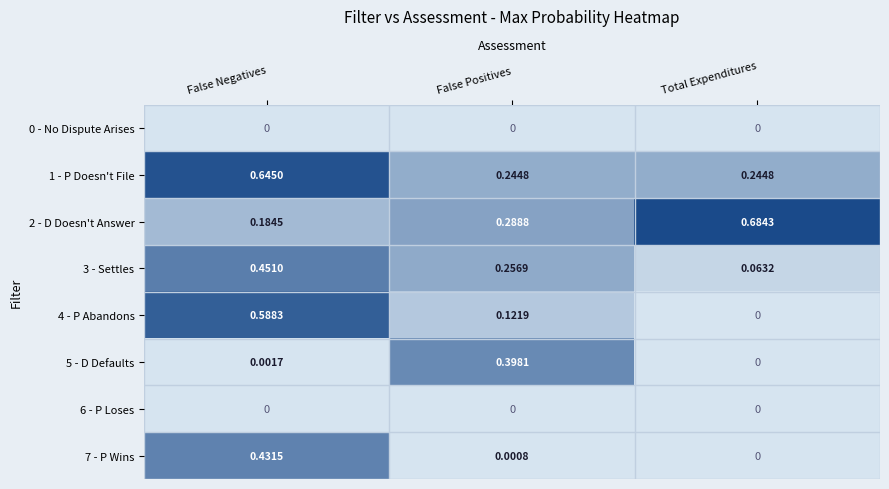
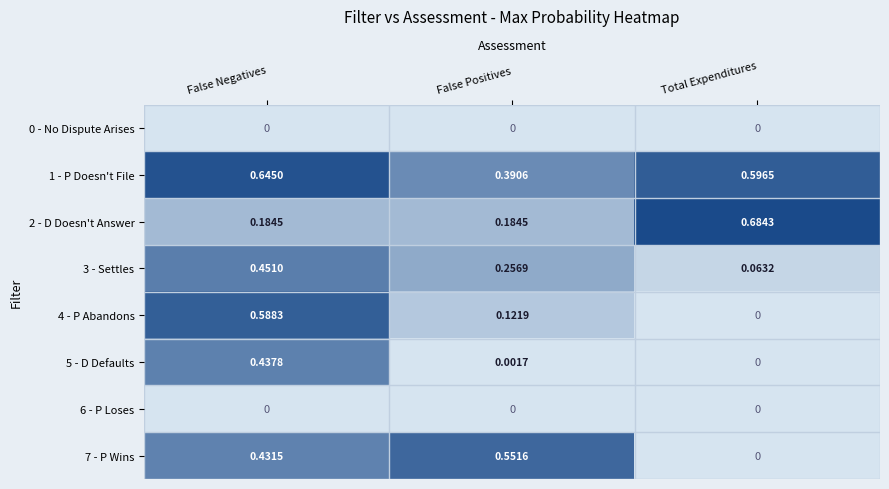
  {
    "0 - No Dispute Arises": {
      "False Negatives": 0,
      "False Positives": 0,
      "Total Expenditures": 0
    },
    "1 - P Doesn't File": {
      "False Negatives": 0.6450,
-     "False Positives": 0.2448,
-     "Total Expenditures": 0.2448
+     "False Positives": 0.3906,
+     "Total Expenditures": 0.5965
    },
    "2 - D Doesn't Answer": {
      "False Negatives": 0.1845,
-     "False Positives": 0.2888,
+     "False Positives": 0.1845,
      "Total Expenditures": 0.6843
    },
    "3 - Settles": {
      "False Negatives": 0.4510,
      "False Positives": 0.2569,
      "Total Expenditures": 0.0632
    },
    "4 - P Abandons": {
      "False Negatives": 0.5883,
      "False Positives": 0.1219,
      "Total Expenditures": 0
    },
    "5 - D Defaults": {
-     "False Negatives": 0.0017,
-     "False Positives": 0.3981,
+     "False Negatives": 0.4378,
+     "False Positives": 0.0017,
      "Total Expenditures": 0
    },
    "6 - P Loses": {
      "False Negatives": 0,
      "False Positives": 0,
      "Total Expenditures": 0
    },
    "7 - P Wins": {
      "False Negatives": 0.4315,
-     "False Positives": 0.0008,
+     "False Positives": 0.5516,
      "Total Expenditures": 0
    }
  }
